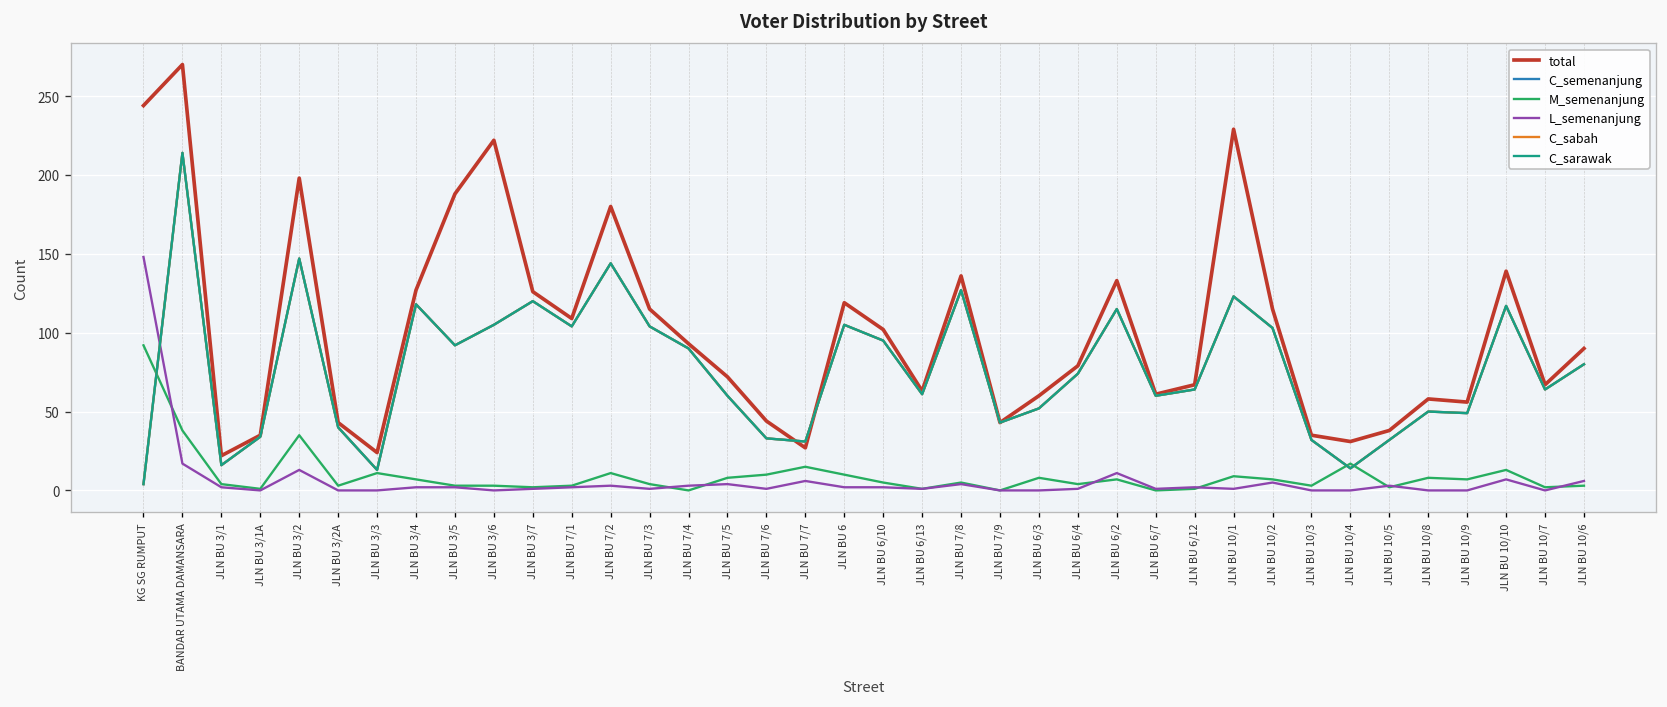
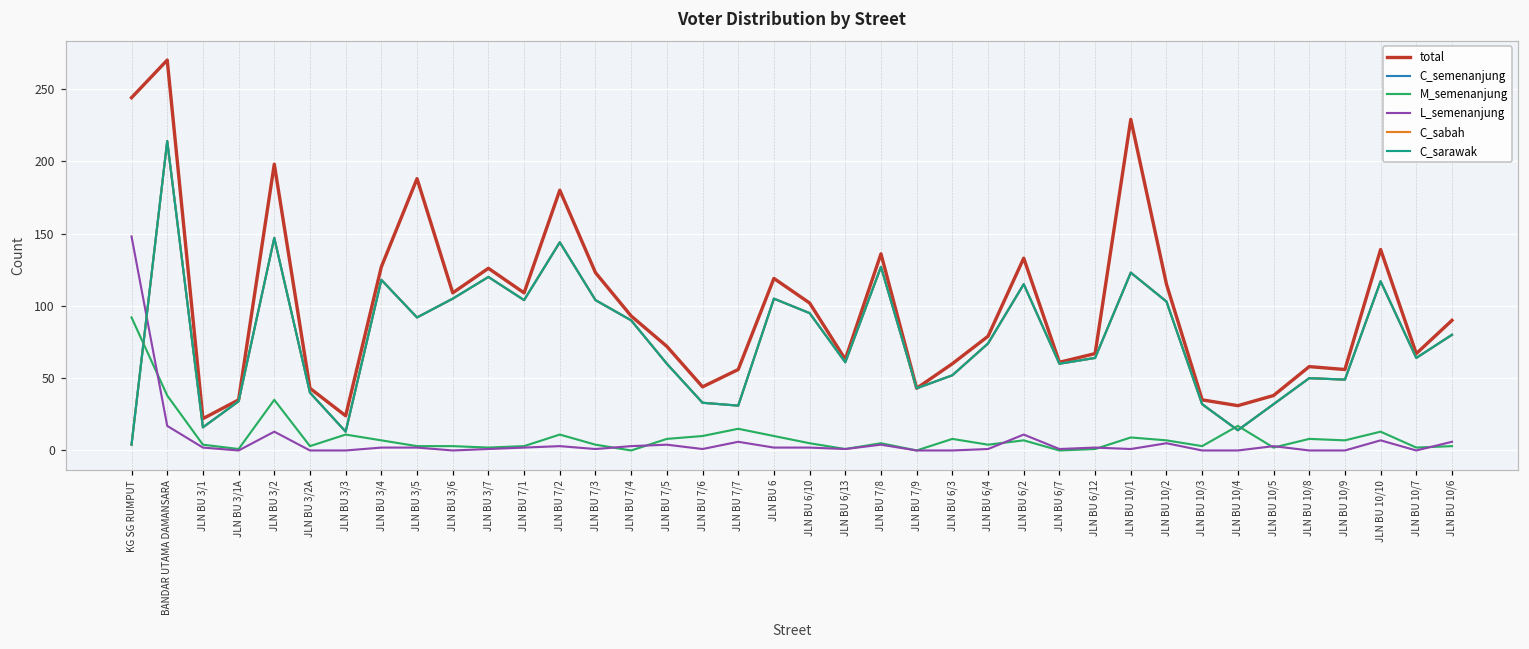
  {
    "total": {
      "KG SG RUMPUT": 244,
      "BANDAR UTAMA DAMANSARA": 270,
      "JLN BU 3/1": 22,
      "JLN BU 3/2": 198,
      "JLN BU 3/2A": 43,
      "JLN BU 3/3": 24,
      "JLN BU 3/4": 127,
      "JLN BU 3/5": 188,
-     "JLN BU 3/6": 222,
+     "JLN BU 3/6": 109,
      "JLN BU 3/7": 126,
      "JLN BU 7/1": 109,
      "JLN BU 7/2": 180,
-     "JLN BU 7/3": 115,
+     "JLN BU 7/3": 123,
      "JLN BU 7/4": 93,
      "JLN BU 7/5": 72,
      "JLN BU 7/6": 44,
-     "JLN BU 7/7": 27,
+     "JLN BU 7/7": 56,
      "JLN BU 6": 119,
      "JLN BU 6/10": 102,
      "JLN BU 6/13": 63,
      "JLN BU 7/8": 136,
      "JLN BU 6/3": 60,
      "JLN BU 6/4": 79,
      "JLN BU 6/2": 133,
      "JLN BU 6/12": 67,
      "JLN BU 10/1": 229,
      "JLN BU 10/2": 115,
      "JLN BU 10/3": 35,
      "JLN BU 10/4": 31,
      "JLN BU 10/5": 38,
      "JLN BU 10/8": 58,
      "JLN BU 10/9": 56,
      "JLN BU 10/10": 139,
      "JLN BU 10/7": 67,
      "JLN BU 10/6": 90
    },
    "L_semenanjung": {
      "KG SG RUMPUT": 148,
      "BANDAR UTAMA DAMANSARA": 17,
      "JLN BU 3/1": 2,
      "JLN BU 3/2": 13,
      "JLN BU 3/2A": 0,
      "JLN BU 3/3": 0,
      "JLN BU 3/4": 2,
      "JLN BU 3/6": 0,
      "JLN BU 7/2": 3,
      "JLN BU 7/3": 1,
      "JLN BU 7/4": 3,
      "JLN BU 7/5": 4,
      "JLN BU 7/6": 1,
      "JLN BU 7/7": 6,
      "JLN BU 6": 2,
      "JLN BU 6/10": 2,
      "JLN BU 6/3": 0,
      "JLN BU 6/4": 1,
      "JLN BU 6/2": 11,
      "JLN BU 10/1": 1,
      "JLN BU 10/2": 5,
      "JLN BU 10/3": 0,
      "JLN BU 10/4": 0,
      "JLN BU 10/8": 0,
      "JLN BU 10/9": 0,
      "JLN BU 10/10": 7,
      "JLN BU 10/7": 0,
      "JLN BU 10/6": 6
    }
  }
